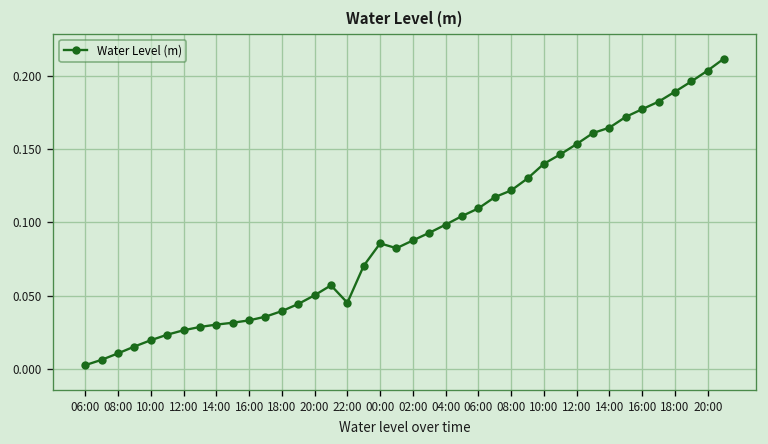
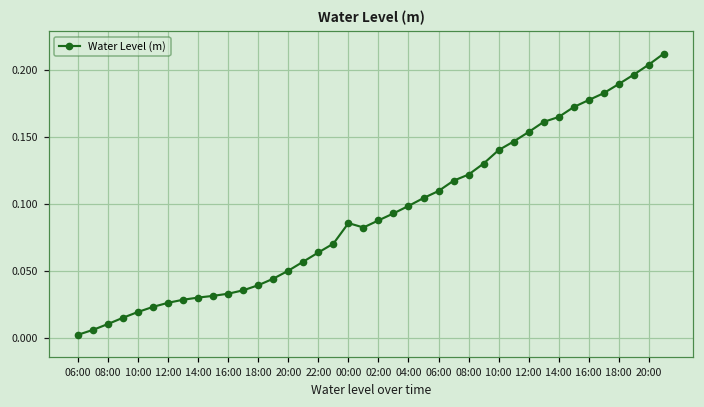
  {
-   "22:00": 0.045,
+   "22:00": 0.064,
    "00:00": 0.086,
    "02:00": 0.088,
    "04:00": 0.098
  }
